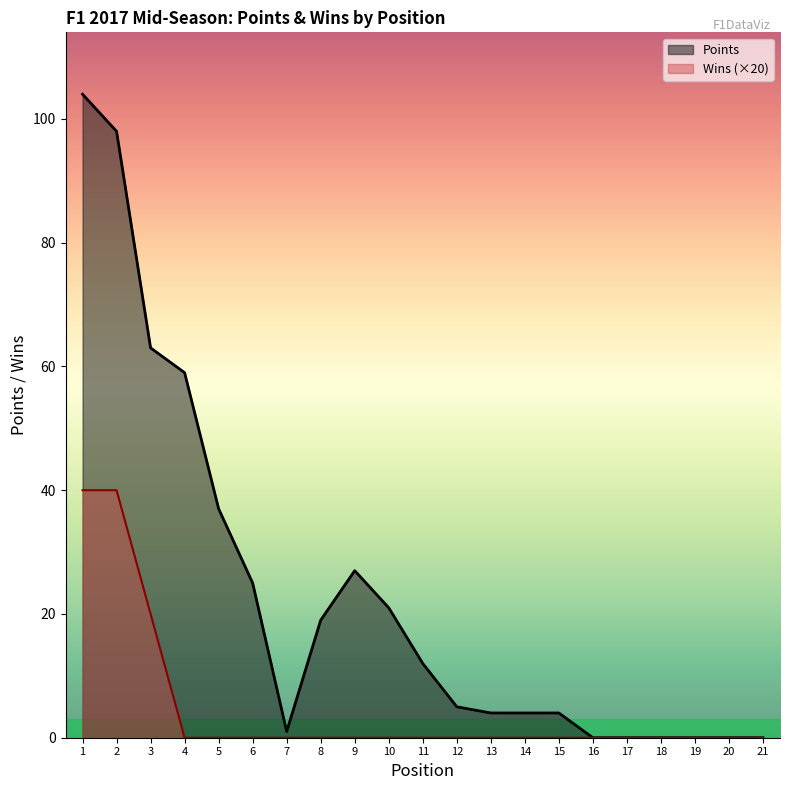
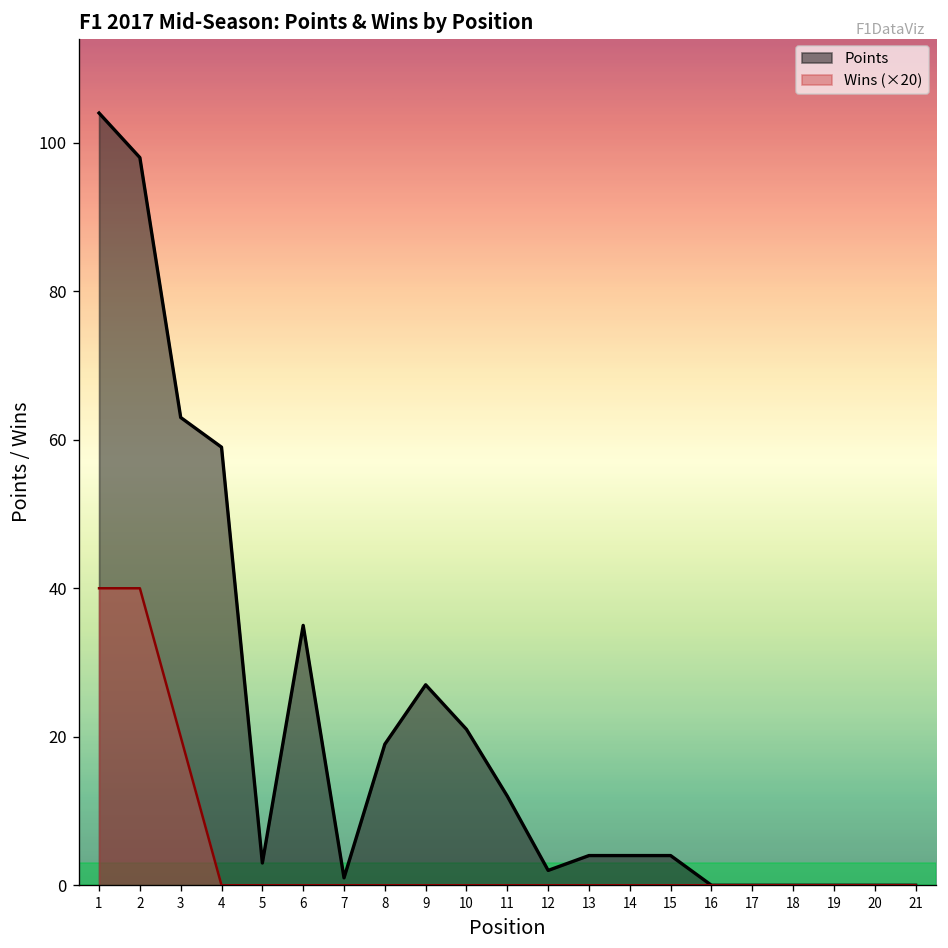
  {
    "Points": {
      "1": 104,
      "2": 98,
      "3": 63,
      "4": 59,
-     "5": 37,
-     "6": 25,
+     "5": 3,
+     "6": 35,
      "7": 1,
      "8": 19,
      "9": 27,
      "10": 21,
      "11": 12,
-     "12": 5,
+     "12": 2,
      "13": 4,
      "14": 4,
      "15": 4
    },
    "Wins (×20)": {
      "1": 40,
      "2": 40,
      "3": 20,
      "4": 0,
      "5": 0,
      "6": 0,
      "7": 0,
      "8": 0,
      "9": 0,
      "10": 0,
      "11": 0,
      "12": 0,
      "13": 0,
      "14": 0,
      "15": 0
    }
  }
